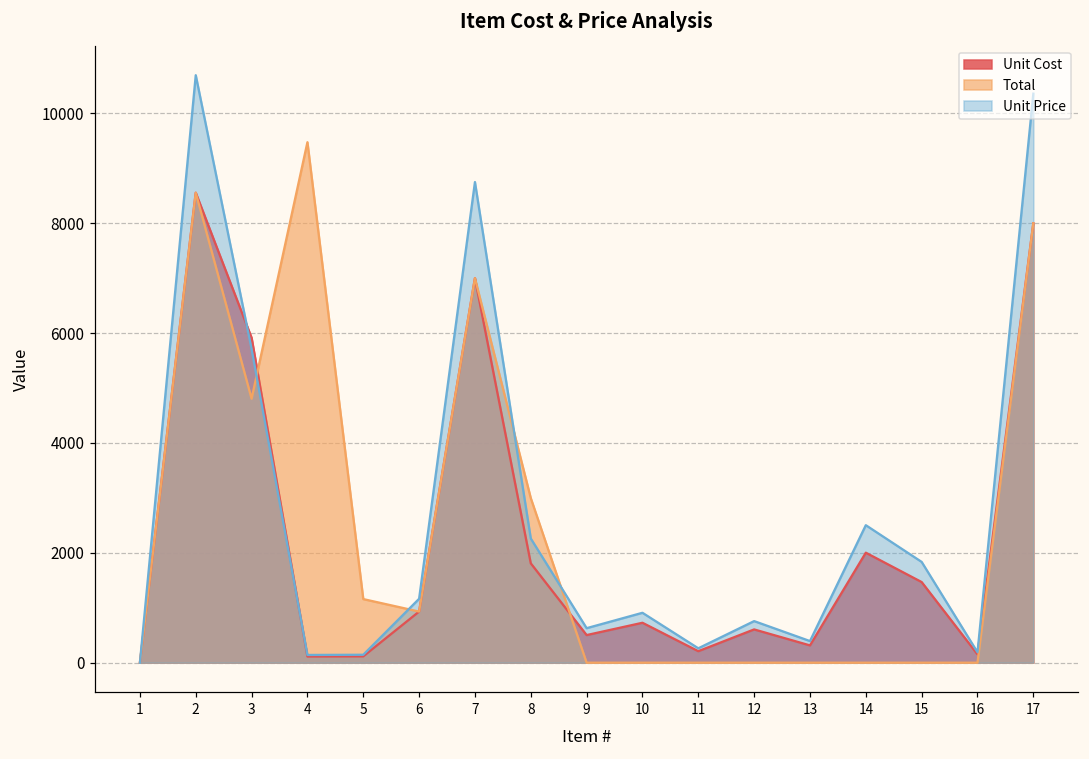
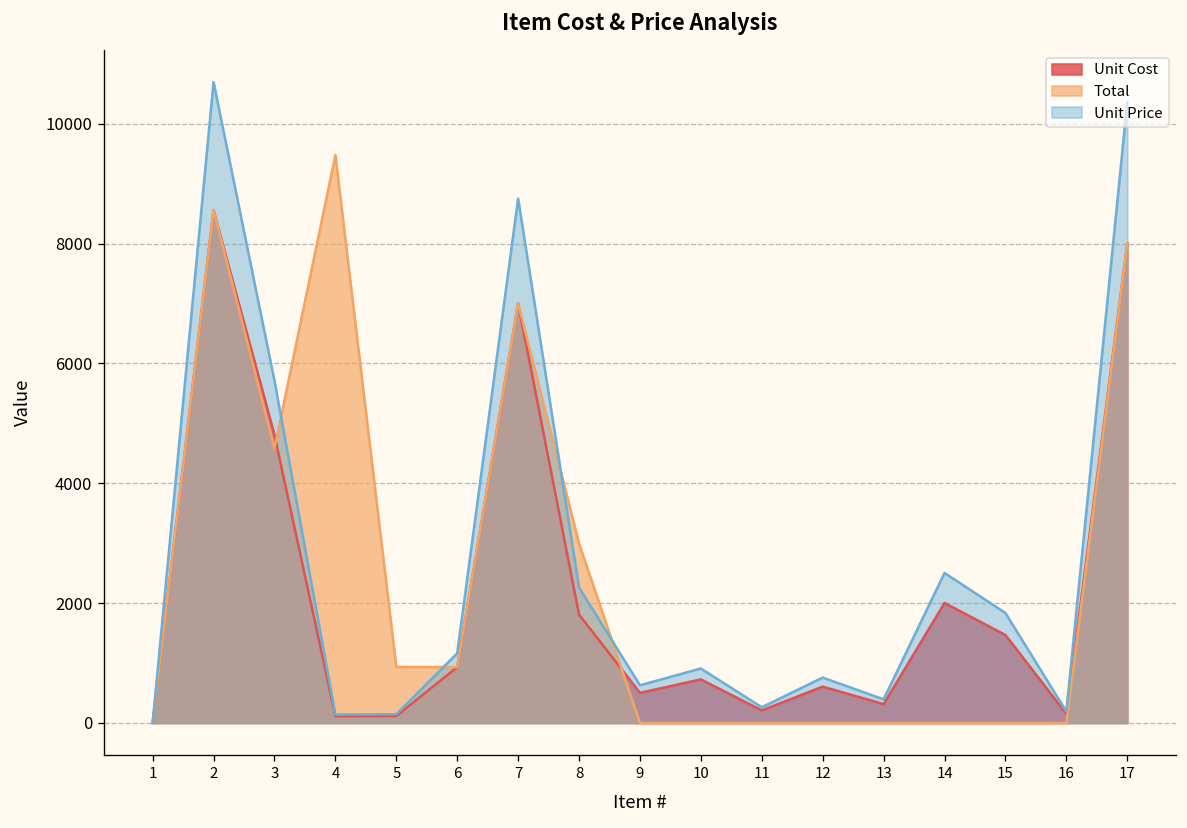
  {
    "Unit Cost": {
-     "3": 5900,
+     "3": 4800,
      "8": 1800,
      "9": 500,
      "10": 700,
      "11": 200,
      "12": 600,
      "13": 300,
      "14": 2000,
      "15": 1500
    },
    "Total": {
-     "3": 4800,
+     "3": 4600,
      "4": 9500,
-     "5": 1200,
+     "5": 900,
      "8": 3000,
      "9": 0,
      "10": 0,
      "11": 0,
      "12": 0,
      "13": 0,
      "14": 0,
      "15": 0,
      "16": 0
    },
    "Unit Price": {
      "2": 10700,
      "3": 5700,
      "6": 1200,
      "7": 8800,
      "8": 2300,
      "9": 600,
      "10": 900,
      "11": 300,
      "12": 800,
      "13": 400,
      "14": 2500,
      "15": 1800
    }
  }
